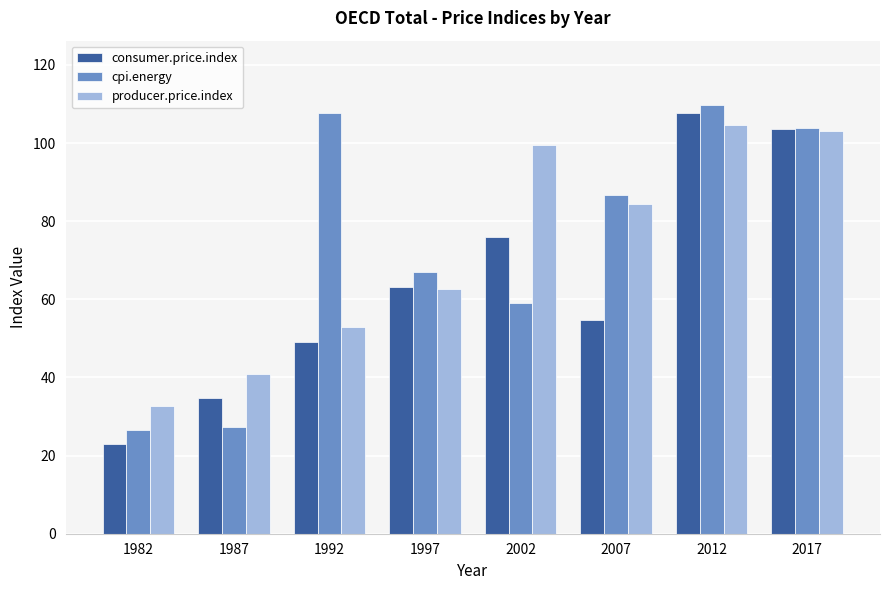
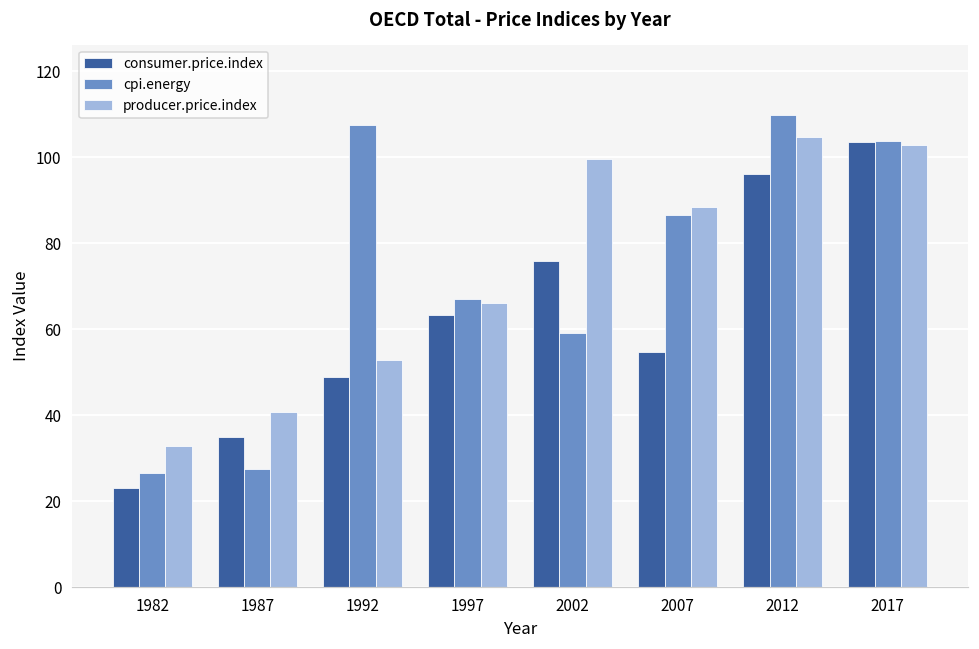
  {
    "consumer.price.index": {
      "1982": 23,
      "1987": 35,
      "1992": 49,
      "1997": 63,
      "2002": 76,
      "2007": 55,
-     "2012": 108,
+     "2012": 96,
      "2017": 104
    },
    "cpi.energy": {
      "1982": 26,
      "1987": 27,
      "1992": 108,
      "1997": 67,
      "2002": 59,
      "2007": 87,
      "2012": 110,
      "2017": 104
    },
    "producer.price.index": {
      "1982": 33,
      "1987": 41,
      "1992": 53,
-     "1997": 63,
+     "1997": 66,
      "2002": 100,
-     "2007": 84,
+     "2007": 88,
      "2012": 105,
      "2017": 103
    }
  }
